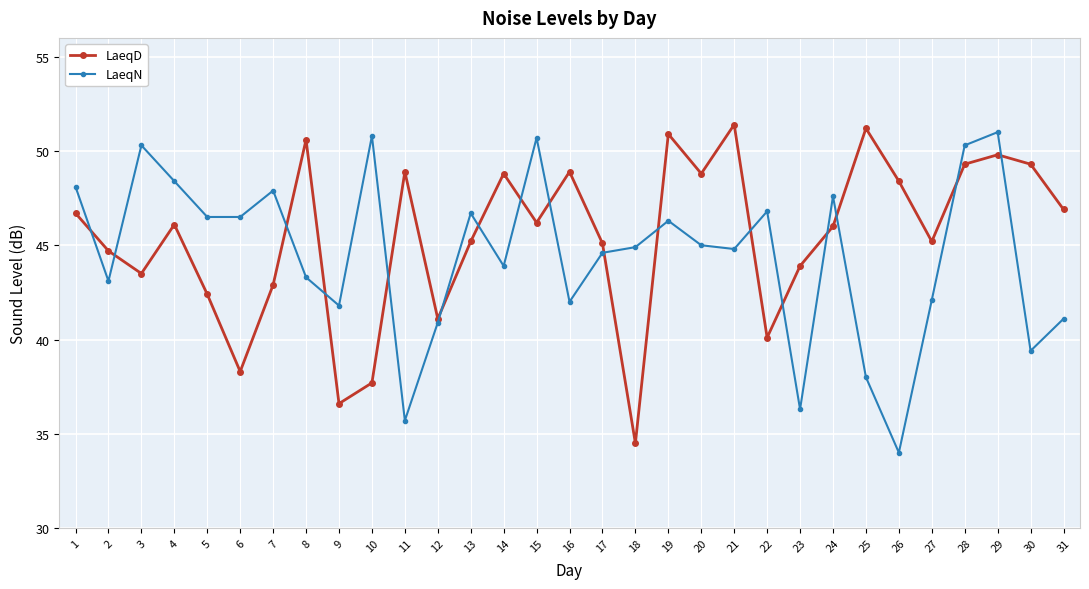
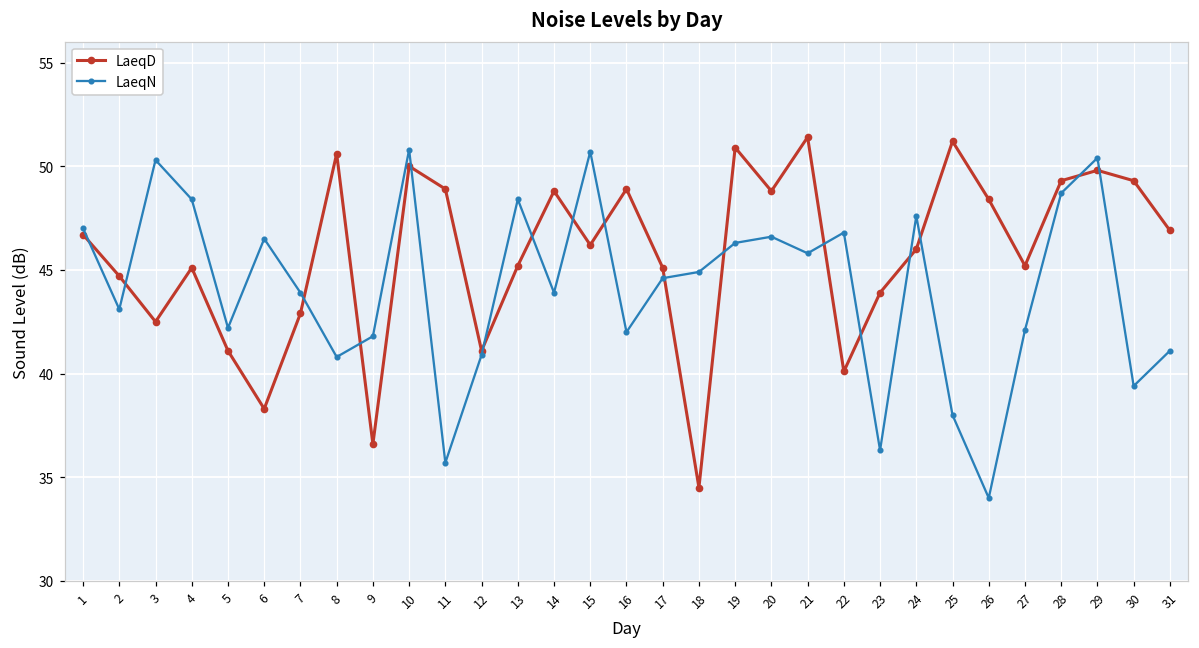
  {
    "LaeqD": {
      "1": 46.7,
      "2": 44.7,
-     "3": 43.5,
-     "4": 46.1,
-     "5": 42.4,
+     "3": 42.5,
+     "4": 45.1,
+     "5": 41.1,
      "6": 38.3,
      "7": 42.9,
      "8": 50.6,
      "9": 36.6,
-     "10": 37.7,
+     "10": 50.0,
      "11": 48.9,
      "12": 41.1,
      "13": 45.2,
      "14": 48.8,
      "15": 46.2,
      "16": 48.9,
      "17": 45.1,
      "18": 34.5,
      "19": 50.9,
      "20": 48.8,
      "21": 51.4,
      "22": 40.1,
      "23": 43.9,
      "24": 46.0,
      "25": 51.2,
      "26": 48.4,
      "27": 45.2,
      "28": 49.3,
      "29": 49.8,
      "30": 49.3,
      "31": 46.9
    },
    "LaeqN": {
-     "1": 48.1,
+     "1": 47.0,
      "2": 43.1,
      "3": 50.3,
      "4": 48.4,
-     "5": 46.5,
+     "5": 42.2,
      "6": 46.5,
-     "7": 47.9,
-     "8": 43.3,
+     "7": 43.9,
+     "8": 40.8,
      "9": 41.8,
      "10": 50.8,
      "11": 35.7,
      "12": 40.9,
-     "13": 46.7,
+     "13": 48.4,
      "14": 43.9,
      "15": 50.7,
      "16": 42.0,
      "17": 44.6,
      "18": 44.9,
      "19": 46.3,
-     "20": 45.0,
-     "21": 44.8,
+     "20": 46.6,
+     "21": 45.8,
      "22": 46.8,
      "23": 36.3,
      "24": 47.6,
      "25": 38.0,
      "26": 34.0,
      "27": 42.1,
-     "28": 50.3,
-     "29": 51.0,
+     "28": 48.7,
+     "29": 50.4,
      "30": 39.4,
      "31": 41.1
    }
  }
